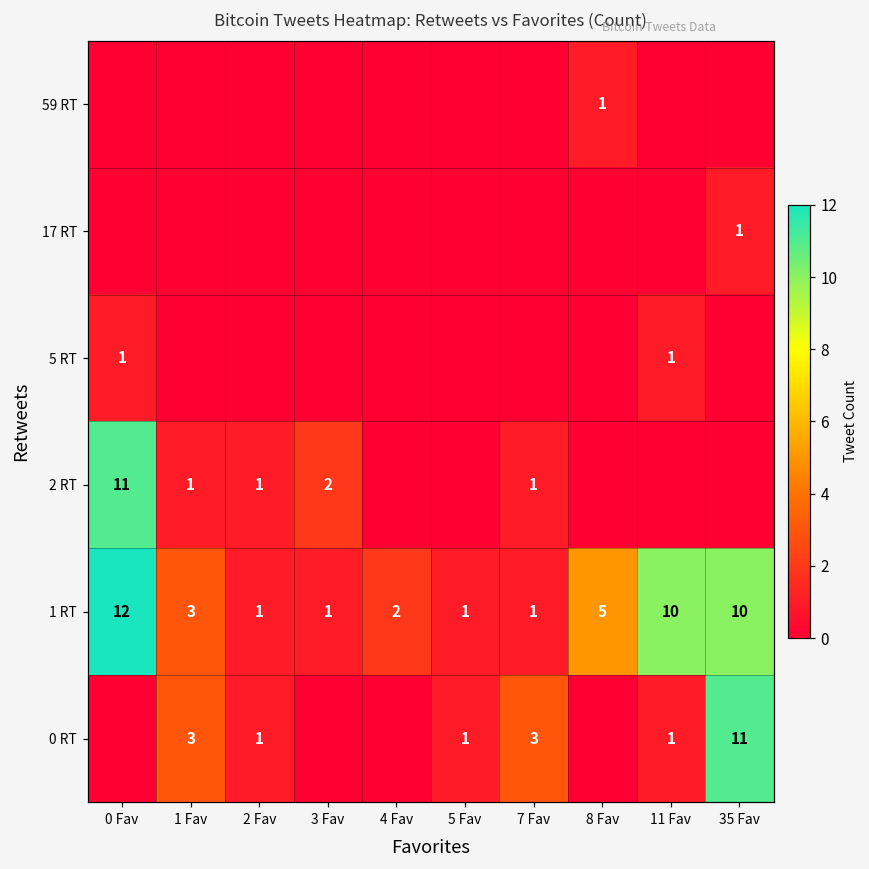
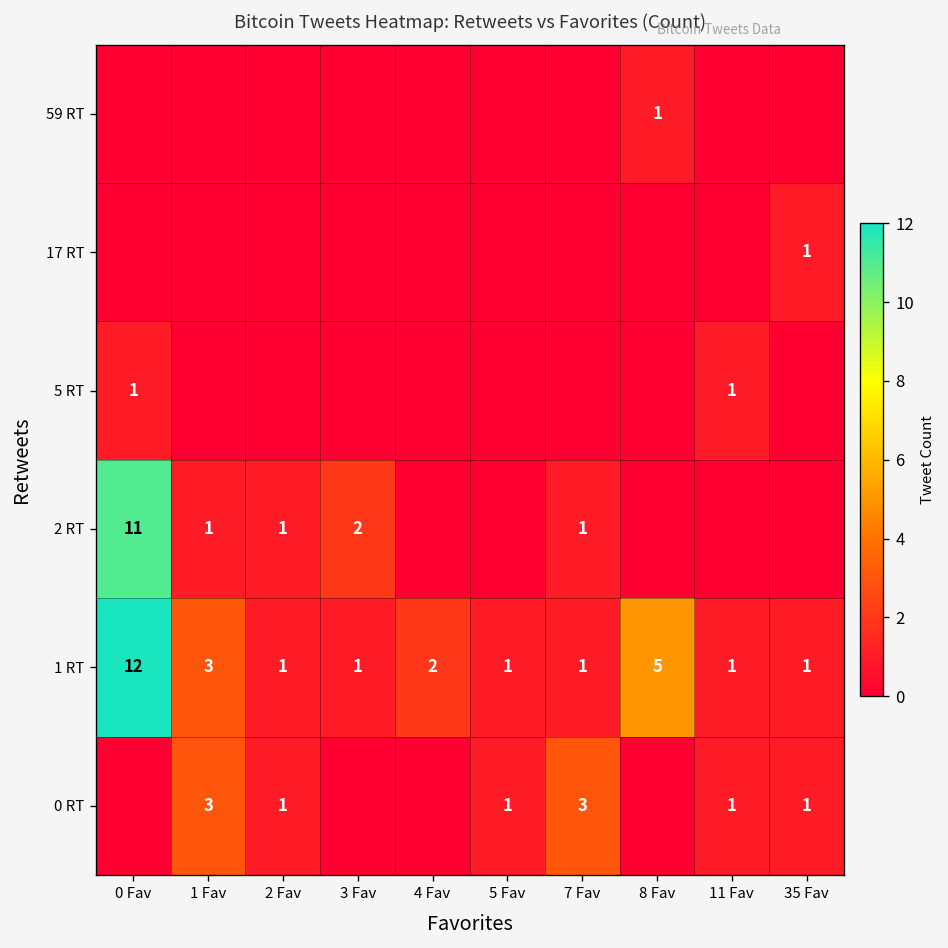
  {
    "59 RT": {
      "8 Fav": 1
    },
    "17 RT": {
      "35 Fav": 1
    },
    "5 RT": {
      "0 Fav": 1,
      "11 Fav": 1
    },
    "2 RT": {
      "0 Fav": 11,
      "1 Fav": 1,
      "2 Fav": 1,
      "3 Fav": 2,
      "7 Fav": 1
    },
    "1 RT": {
      "0 Fav": 12,
      "1 Fav": 3,
      "2 Fav": 1,
      "3 Fav": 1,
      "4 Fav": 2,
      "5 Fav": 1,
      "7 Fav": 1,
      "8 Fav": 5,
-     "11 Fav": 10,
-     "35 Fav": 10
+     "11 Fav": 1,
+     "35 Fav": 1
    },
    "0 RT": {
      "1 Fav": 3,
      "2 Fav": 1,
      "5 Fav": 1,
      "7 Fav": 3,
      "11 Fav": 1,
-     "35 Fav": 11
+     "35 Fav": 1
    }
  }
